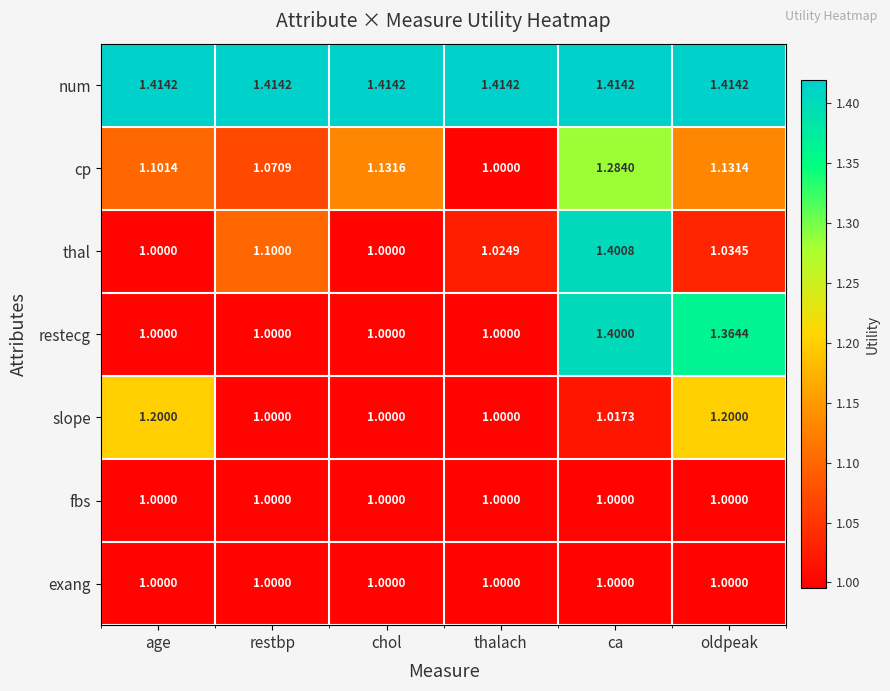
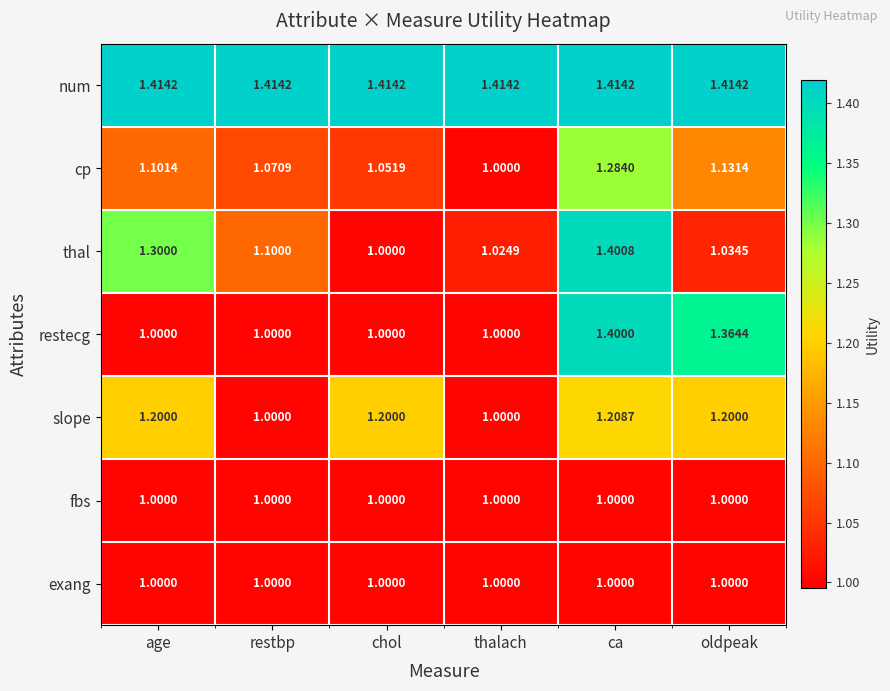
  {
    "num": {
      "age": 1.4142,
      "restbp": 1.4142,
      "chol": 1.4142,
      "thalach": 1.4142,
      "ca": 1.4142,
      "oldpeak": 1.4142
    },
    "cp": {
      "age": 1.1014,
      "restbp": 1.0709,
-     "chol": 1.1316,
+     "chol": 1.0519,
      "thalach": 1.0000,
      "ca": 1.2840,
      "oldpeak": 1.1314
    },
    "thal": {
-     "age": 1.0000,
+     "age": 1.3000,
      "restbp": 1.1000,
      "chol": 1.0000,
      "thalach": 1.0249,
      "ca": 1.4008,
      "oldpeak": 1.0345
    },
    "restecg": {
      "age": 1.0000,
      "restbp": 1.0000,
      "chol": 1.0000,
      "thalach": 1.0000,
      "ca": 1.4000,
      "oldpeak": 1.3644
    },
    "slope": {
      "age": 1.2000,
      "restbp": 1.0000,
-     "chol": 1.0000,
+     "chol": 1.2000,
      "thalach": 1.0000,
-     "ca": 1.0173,
+     "ca": 1.2087,
      "oldpeak": 1.2000
    },
    "fbs": {
      "age": 1.0000,
      "restbp": 1.0000,
      "chol": 1.0000,
      "thalach": 1.0000,
      "ca": 1.0000,
      "oldpeak": 1.0000
    },
    "exang": {
      "age": 1.0000,
      "restbp": 1.0000,
      "chol": 1.0000,
      "thalach": 1.0000,
      "ca": 1.0000,
      "oldpeak": 1.0000
    }
  }
